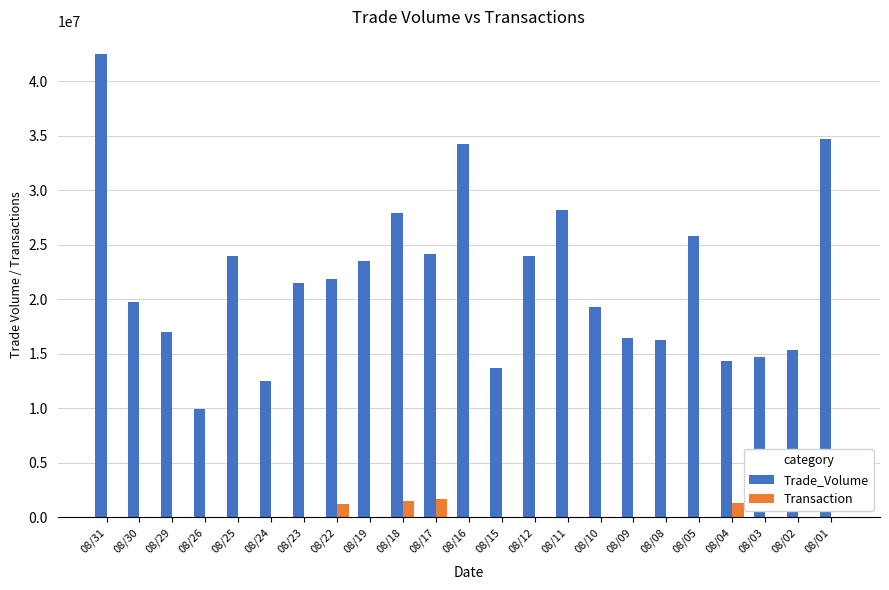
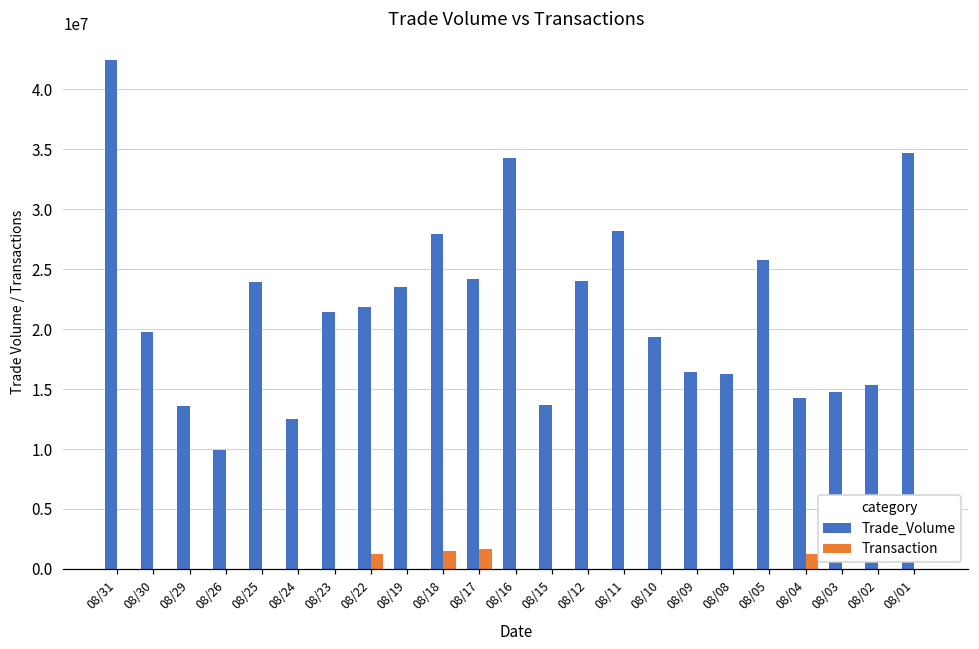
  {
    "Trade_Volume": {
      "08/31": 42500000,
      "08/30": 19800000,
-     "08/29": 17000000,
+     "08/29": 13600000,
      "08/26": 9900000,
      "08/25": 24000000,
      "08/24": 12500000,
      "08/23": 21500000,
      "08/22": 21800000,
      "08/19": 23500000,
      "08/18": 27900000,
      "08/17": 24200000,
      "08/16": 34300000,
      "08/15": 13700000,
      "08/12": 24000000,
      "08/11": 28200000,
      "08/10": 19300000,
      "08/09": 16400000,
      "08/08": 16200000,
      "08/05": 25800000,
      "08/04": 14300000,
      "08/03": 14700000,
      "08/02": 15400000,
      "08/01": 34700000
    },
    "Transaction": {
      "08/22": 1300000,
      "08/18": 1500000,
      "08/17": 1700000,
      "08/04": 1300000
    }
  }
